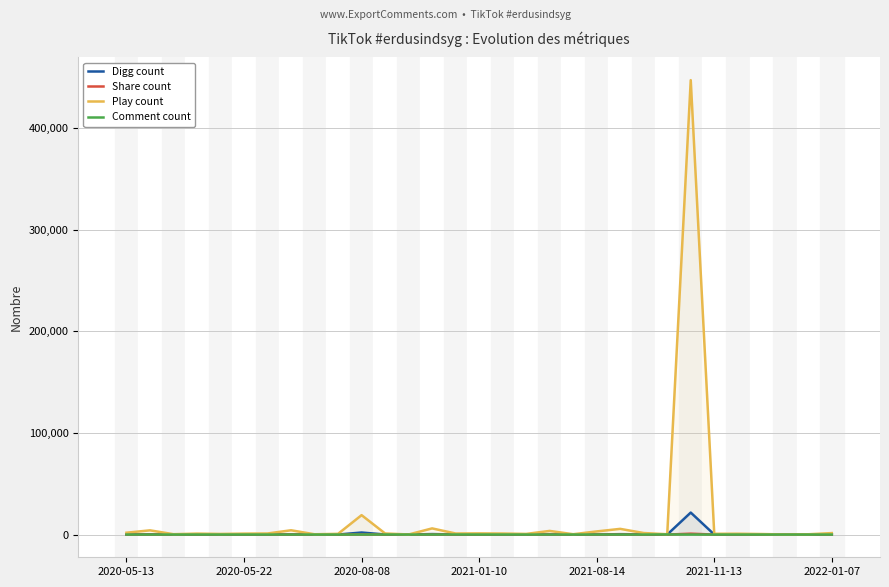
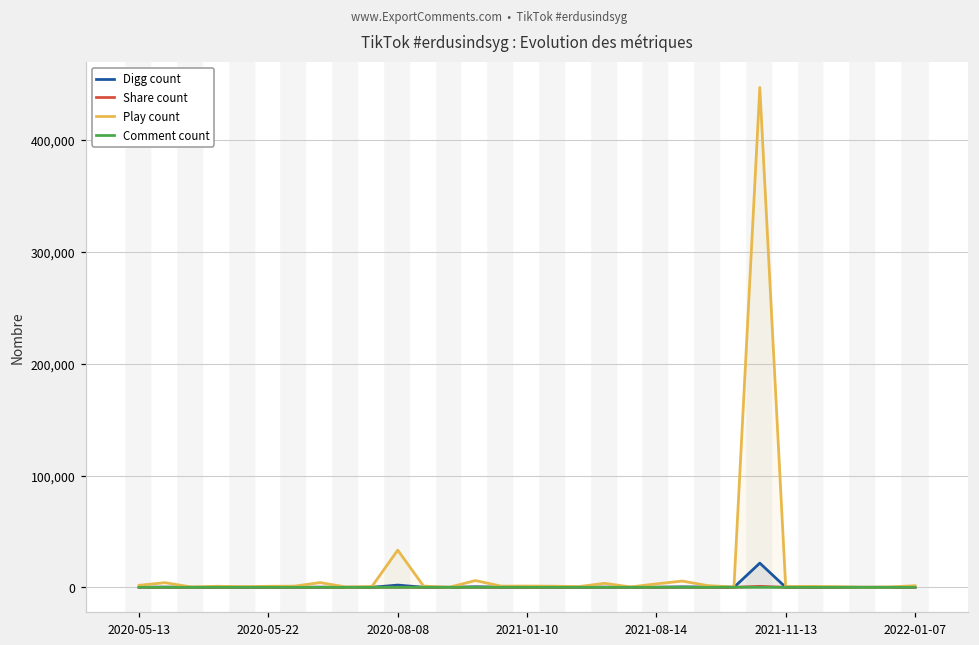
  {
    "Play count": {
-     "2020-08-08": "19,000",
+     "2020-08-08": "33,000",
      "2021-08-14": "3,000"
    }
  }
